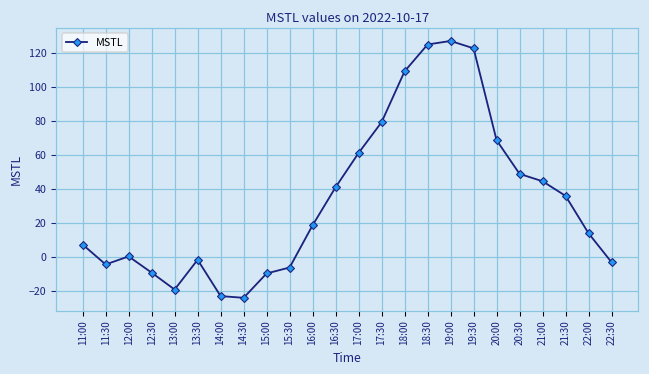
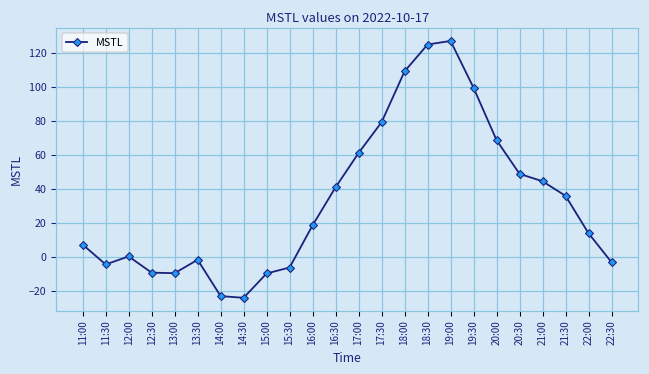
  {
    "11:00": 7,
    "11:30": -4,
    "12:00": 0,
    "12:30": -9,
-   "13:00": -19,
+   "13:00": -9,
    "13:30": -2,
    "14:00": -23,
    "14:30": -24,
    "15:00": -10,
    "15:30": -6,
    "16:00": 19,
    "16:30": 41,
    "17:00": 61,
    "17:30": 79,
    "18:00": 109,
    "18:30": 125,
    "19:00": 127,
-   "19:30": 123,
+   "19:30": 100,
    "20:00": 69,
    "20:30": 49,
    "21:00": 45,
    "21:30": 36,
    "22:00": 14,
    "22:30": -3
  }
